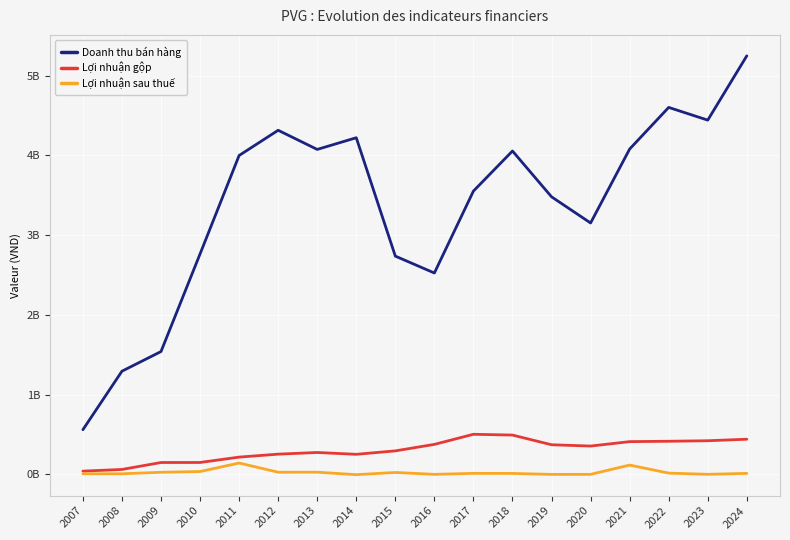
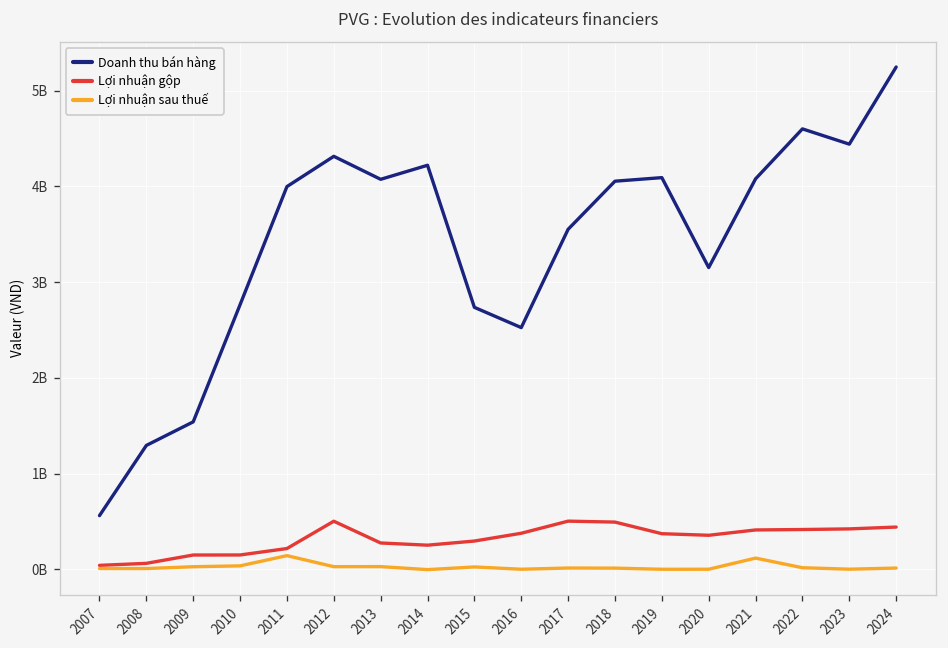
  {
    "Doanh thu bán hàng": {
      "2007": 600000000,
      "2008": 1300000000,
      "2009": 1500000000,
      "2010": 2800000000,
      "2011": 4000000000,
      "2012": 4300000000,
      "2013": 4100000000,
      "2014": 4200000000,
      "2015": 2700000000,
      "2016": 2500000000,
      "2017": 3600000000,
      "2018": 4100000000,
-     "2019": 3500000000,
+     "2019": 4100000000,
      "2020": 3200000000,
      "2021": 4100000000,
      "2022": 4600000000,
      "2023": 4400000000,
      "2024": 5200000000
    },
    "Lợi nhuận gộp": {
      "2007": 0,
      "2008": 100000000,
      "2009": 100000000,
      "2010": 100000000,
      "2011": 200000000,
-     "2012": 300000000,
+     "2012": 500000000,
      "2013": 300000000,
      "2014": 300000000,
      "2015": 300000000,
      "2016": 400000000,
      "2017": 500000000,
      "2018": 500000000,
      "2019": 400000000,
      "2020": 400000000,
      "2021": 400000000,
      "2022": 400000000,
      "2023": 400000000,
      "2024": 400000000
    },
    "Lợi nhuận sau thuế": {
      "2007": 0,
      "2008": 0,
      "2009": 0,
      "2010": 0,
      "2011": 100000000,
      "2012": 0,
      "2013": 0,
      "2014": 0,
      "2015": 0,
      "2016": 0,
      "2017": 0,
      "2018": 0,
      "2019": 0,
      "2020": 0,
      "2021": 100000000,
      "2022": 0,
      "2023": 0,
      "2024": 0
    }
  }
